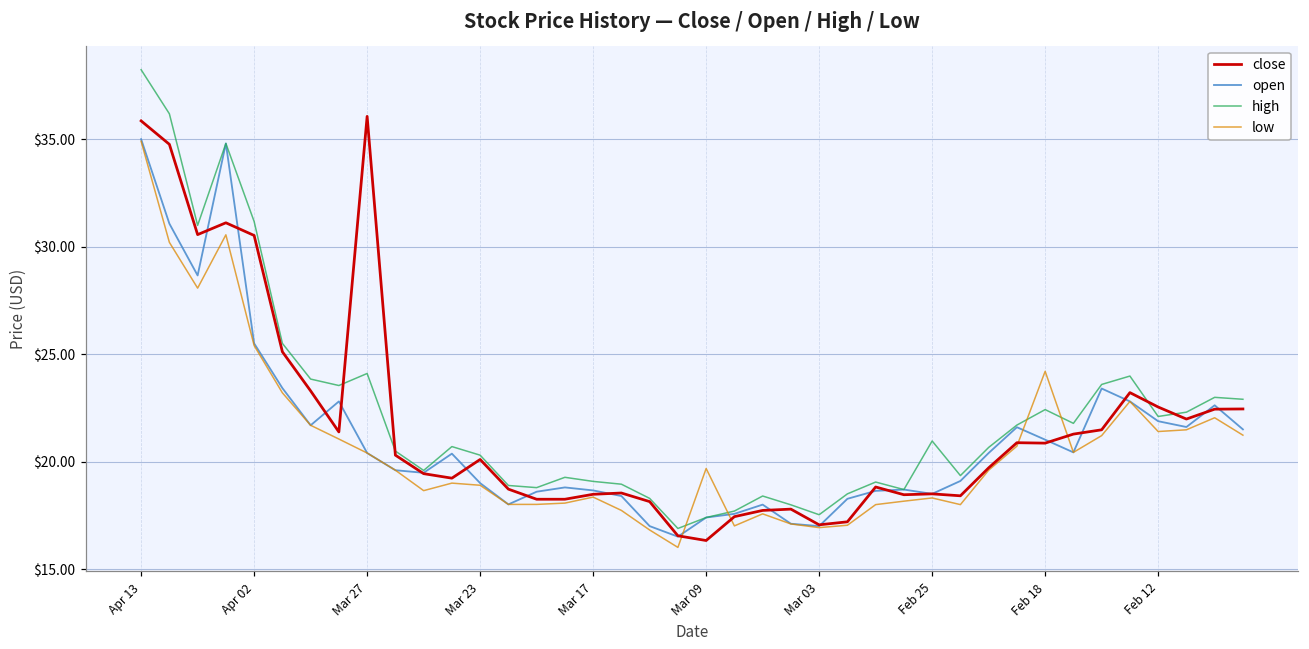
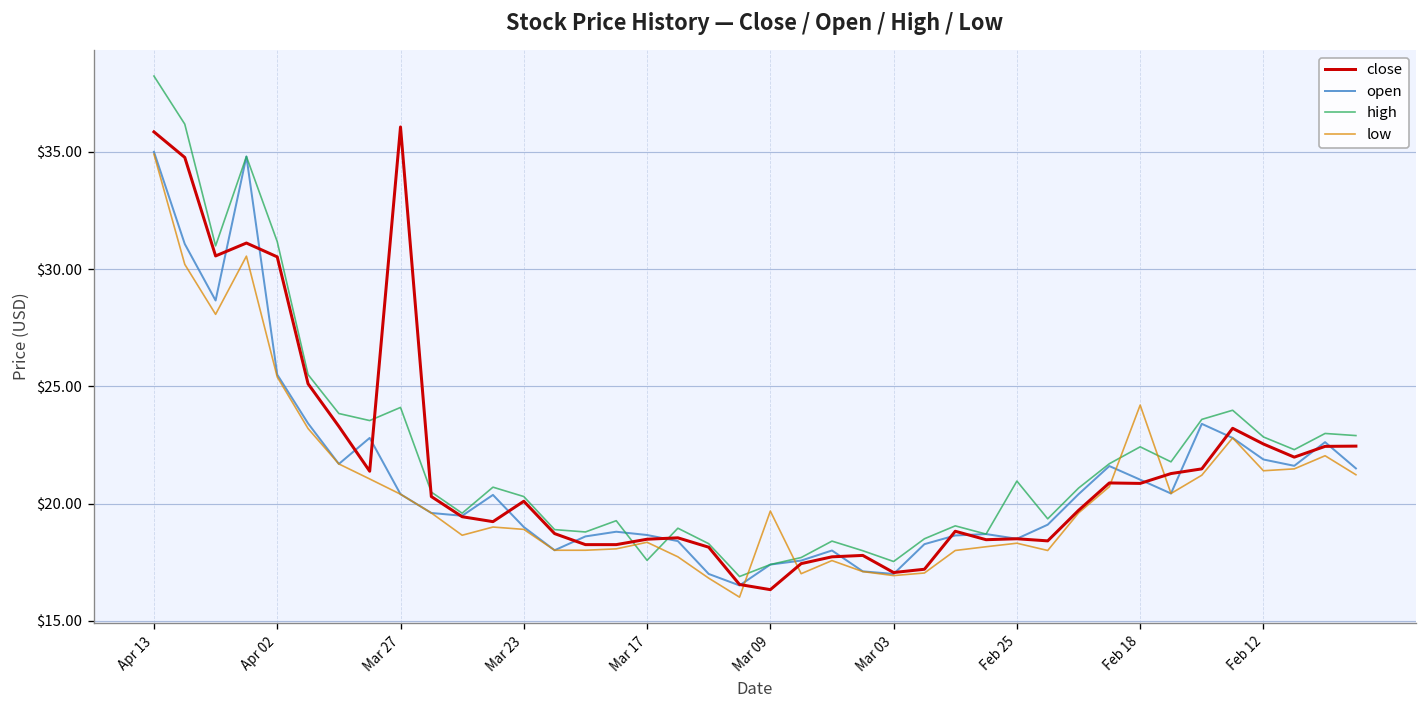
  {
    "close": {
      "Apr 13": "$35.9",
      "Apr 02": "$30.5",
      "Mar 27": "$36.1",
      "Mar 23": "$20.1",
      "Mar 09": "$16.3",
      "Feb 18": "$20.9",
      "Feb 12": "$22.5"
    },
    "open": {
      "Mar 17": "$18.7",
      "Feb 18": "$21.0",
      "Feb 12": "$21.9"
    },
    "high": {
      "Apr 13": "$38.2",
      "Apr 02": "$31.2",
      "Mar 27": "$24.1",
      "Mar 23": "$20.3",
-     "Mar 17": "$19.1",
+     "Mar 17": "$17.6",
      "Mar 03": "$17.5",
      "Feb 25": "$21.0",
      "Feb 18": "$22.4",
-     "Feb 12": "$22.1"
+     "Feb 12": "$22.8"
    },
    "low": {
      "Mar 09": "$19.7",
      "Feb 25": "$18.3",
      "Feb 18": "$24.2",
      "Feb 12": "$21.4"
    }
  }
